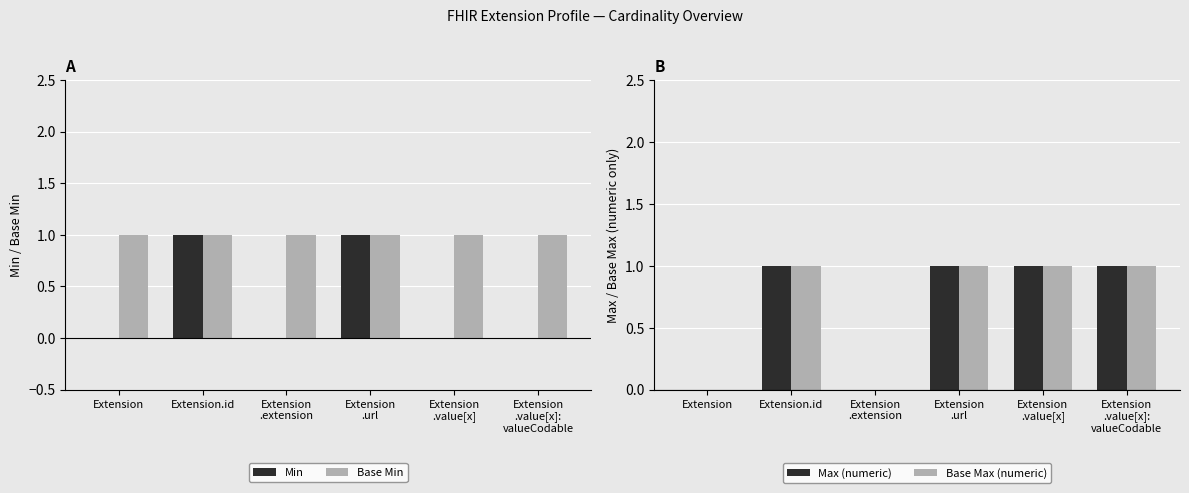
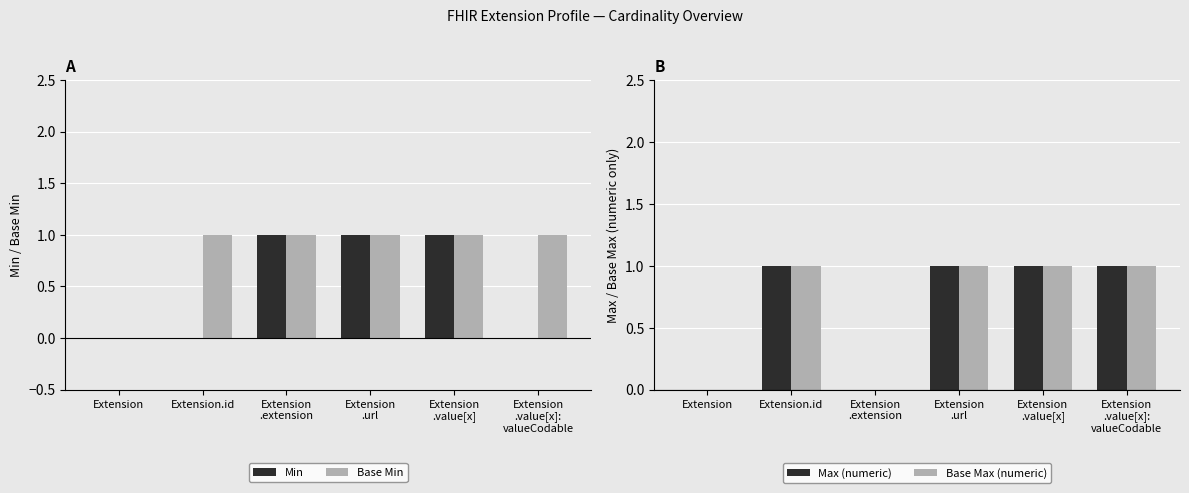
  {
    "A": {
      "Min": {
        "Extension": 0,
-       "Extension.id": 1,
-       "Extension .extension": 0,
+       "Extension.id": 0,
+       "Extension .extension": 1,
        "Extension .url": 1,
-       "Extension .value[x]": 0,
+       "Extension .value[x]": 1,
        "Extension .value[x]: valueCodable": 0
      },
      "Base Min": {
-       "Extension": 1,
+       "Extension": 0,
        "Extension.id": 1,
        "Extension .extension": 1,
        "Extension .url": 1,
        "Extension .value[x]": 1,
        "Extension .value[x]: valueCodable": 1
      }
    },
    "B": {
      "Max (numeric)": {
        "Extension": 0.00,
        "Extension.id": 1.00,
        "Extension .extension": 0.00,
        "Extension .url": 1.00,
        "Extension .value[x]": 1.00,
        "Extension .value[x]: valueCodable": 1.00
      },
      "Base Max (numeric)": {
        "Extension": 0.00,
        "Extension.id": 1.00,
        "Extension .extension": 0.00,
        "Extension .url": 1.00,
        "Extension .value[x]": 1.00,
        "Extension .value[x]: valueCodable": 1.00
      }
    }
  }
